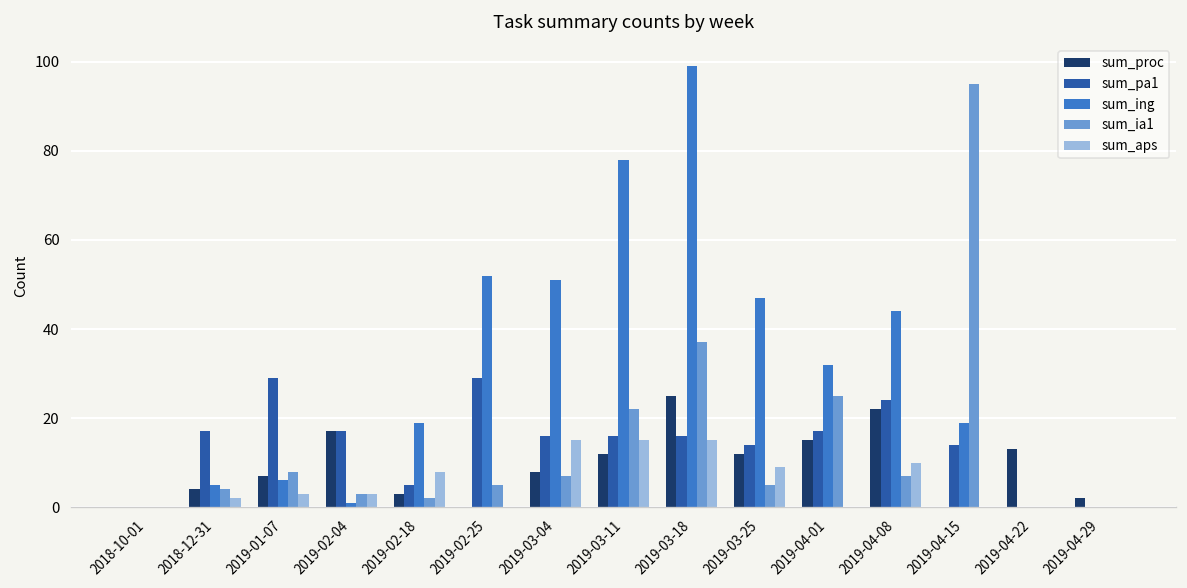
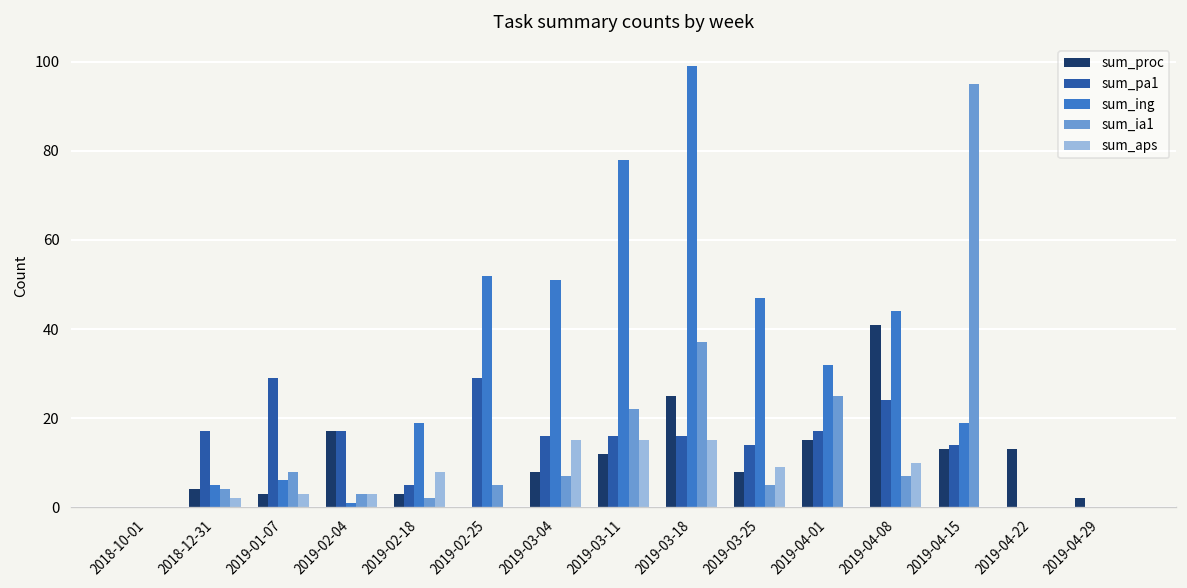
  {
    "sum_proc": {
      "2018-10-01": 0,
      "2018-12-31": 4,
-     "2019-01-07": 7,
+     "2019-01-07": 3,
      "2019-02-04": 17,
      "2019-02-18": 3,
      "2019-02-25": 0,
      "2019-03-04": 8,
      "2019-03-11": 12,
      "2019-03-18": 25,
-     "2019-03-25": 12,
+     "2019-03-25": 8,
      "2019-04-01": 15,
-     "2019-04-08": 22,
-     "2019-04-15": 0,
+     "2019-04-08": 41,
+     "2019-04-15": 13,
      "2019-04-22": 13,
      "2019-04-29": 2
    }
  }
